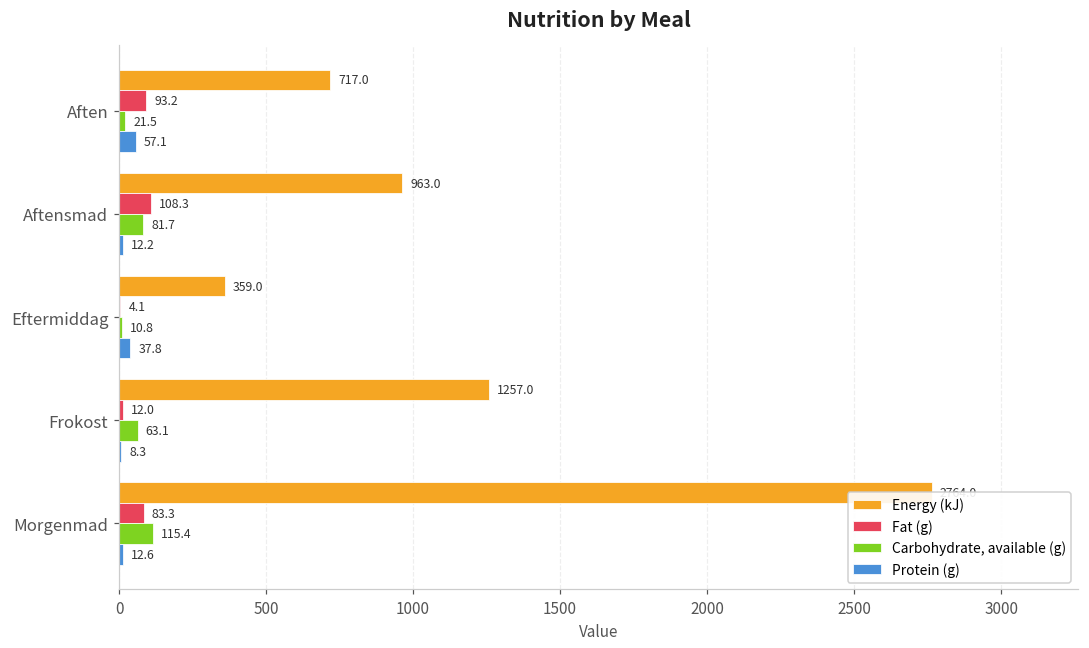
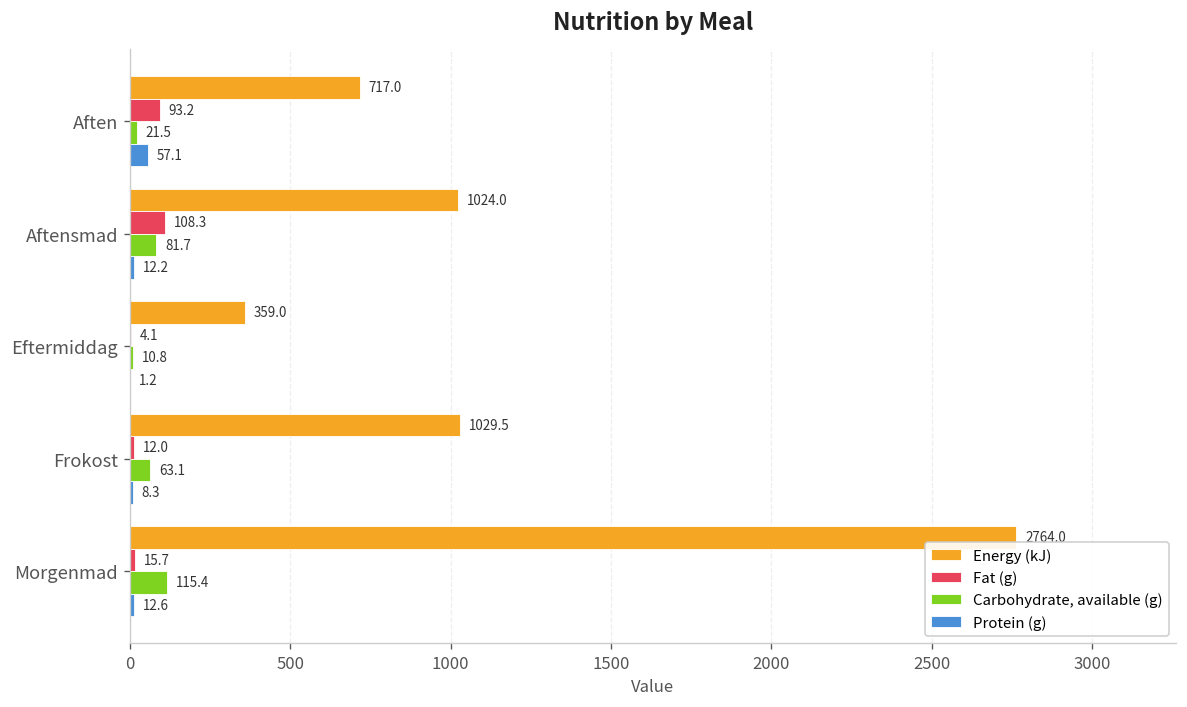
  {
    "Energy (kJ)": {
      "Aften": 717.0,
-     "Aftensmad": 963.0,
+     "Aftensmad": 1024.0,
      "Eftermiddag": 359.0,
-     "Frokost": 1257.0
+     "Frokost": 1029.5
    },
    "Fat (g)": {
      "Aften": 93.2,
      "Aftensmad": 108.3,
      "Eftermiddag": 4.1,
      "Frokost": 12.0,
-     "Morgenmad": 83.3
+     "Morgenmad": 15.7
    },
    "Carbohydrate, available (g)": {
      "Aften": 21.5,
      "Aftensmad": 81.7,
      "Eftermiddag": 10.8,
      "Frokost": 63.1,
      "Morgenmad": 115.4
    },
    "Protein (g)": {
      "Aften": 57.1,
      "Aftensmad": 12.2,
-     "Eftermiddag": 37.8,
+     "Eftermiddag": 1.2,
      "Frokost": 8.3,
      "Morgenmad": 12.6
    }
  }
